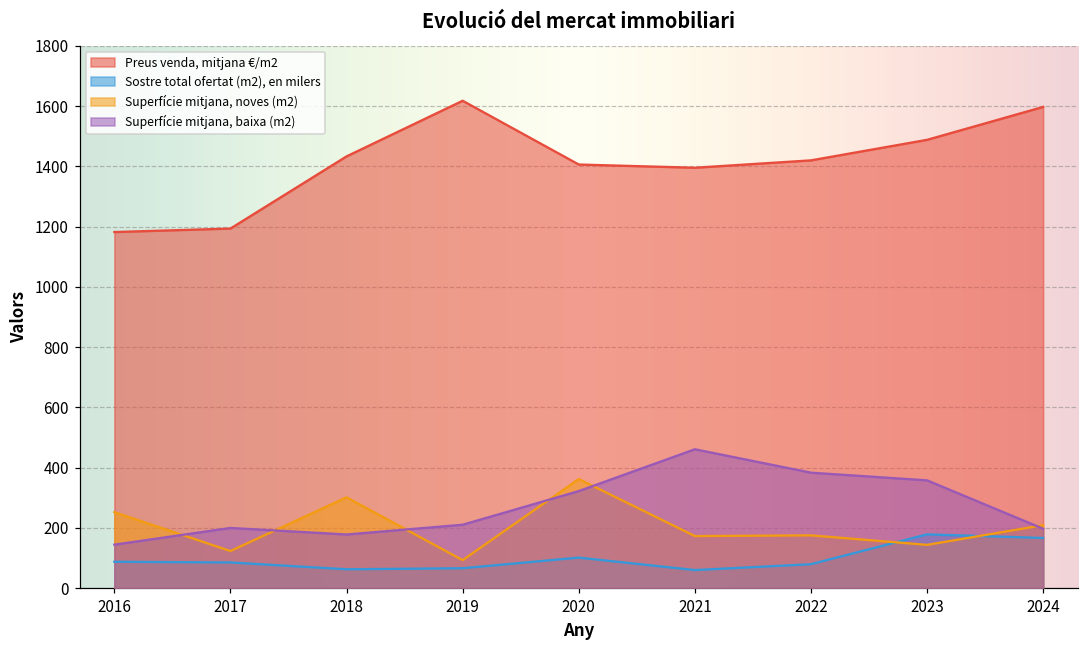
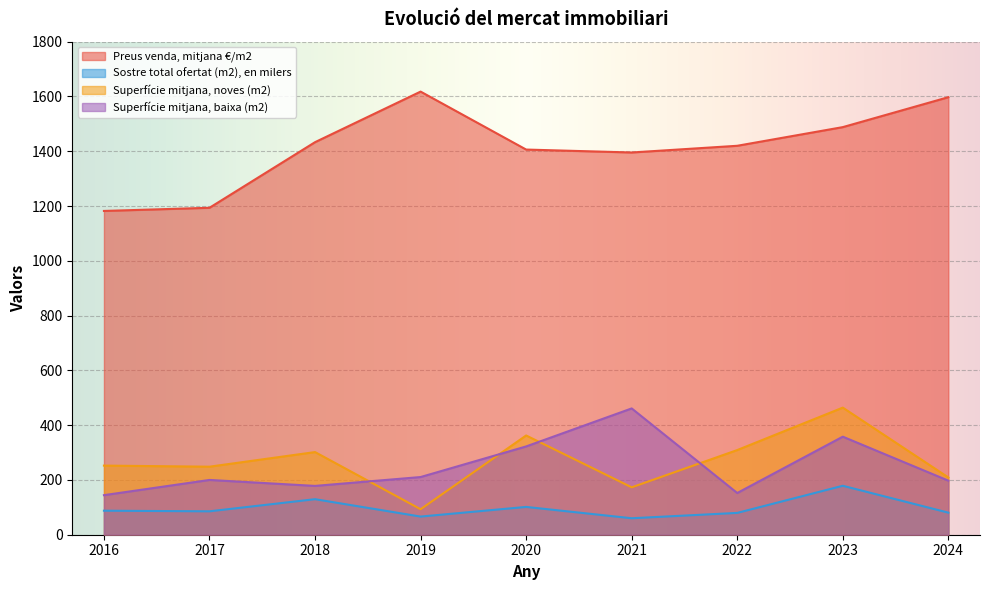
  {
    "Preus venda, mitjana €/m2": {
      "2016": 1180,
      "2017": 1190,
      "2018": 1430,
      "2019": 1620,
      "2020": 1410,
      "2021": 1400,
      "2022": 1420,
      "2023": 1490,
      "2024": 1600
    },
    "Sostre total ofertat (m2), en milers": {
      "2016": 90,
      "2017": 90,
-     "2018": 60,
+     "2018": 130,
      "2019": 70,
      "2020": 100,
      "2021": 60,
      "2022": 80,
      "2023": 180,
-     "2024": 170
+     "2024": 80
    },
    "Superfície mitjana, noves (m2)": {
      "2016": 250,
-     "2017": 120,
+     "2017": 250,
      "2018": 300,
      "2019": 90,
      "2020": 360,
      "2021": 170,
-     "2022": 180,
-     "2023": 140,
+     "2022": 310,
+     "2023": 460,
      "2024": 210
    },
    "Superfície mitjana, baixa (m2)": {
      "2016": 140,
      "2017": 200,
      "2018": 180,
      "2019": 210,
      "2020": 320,
      "2021": 460,
-     "2022": 380,
+     "2022": 150,
      "2023": 360,
      "2024": 200
    }
  }
